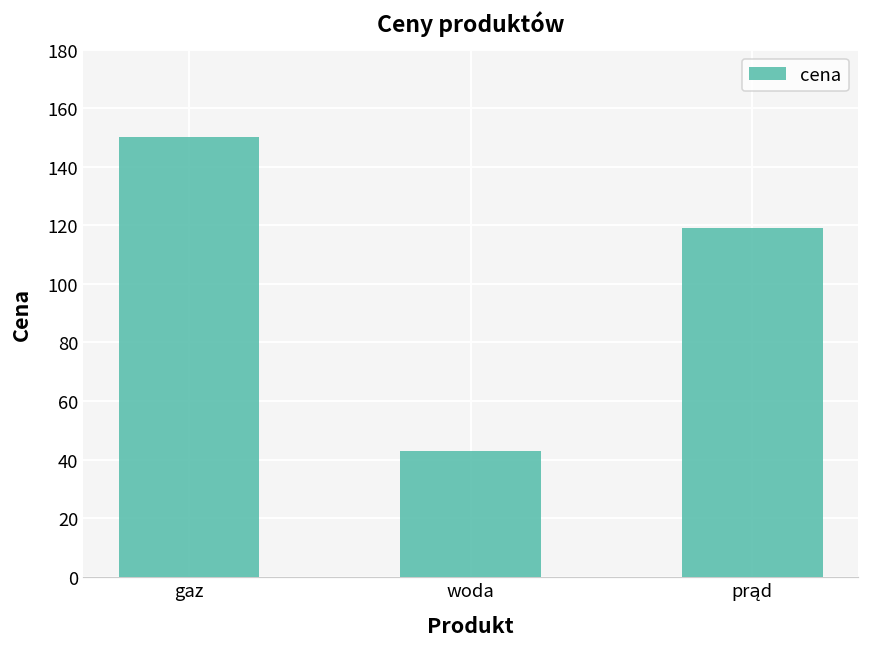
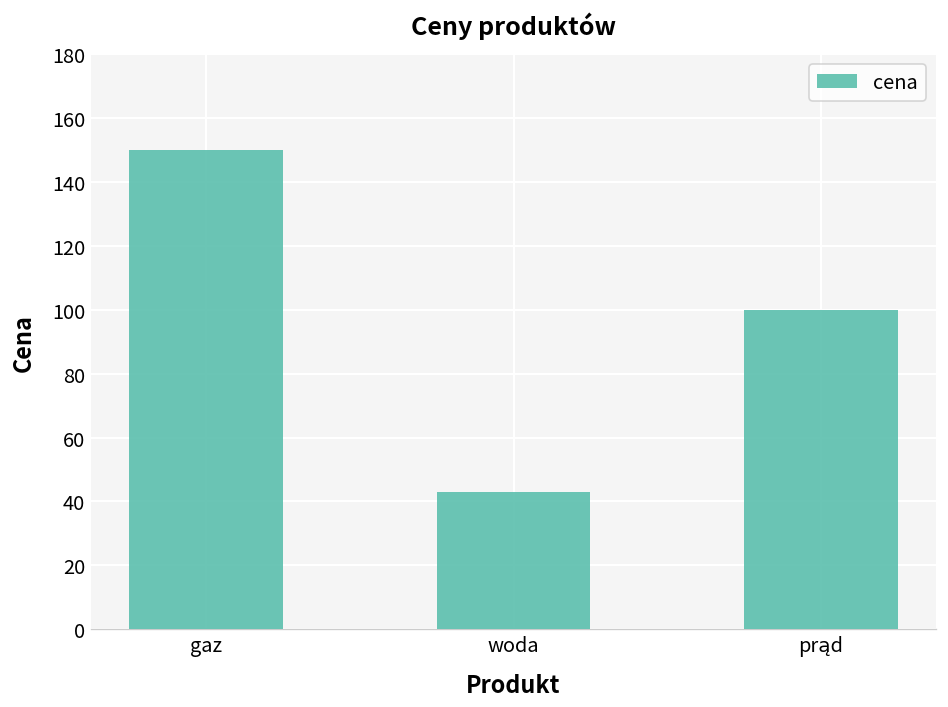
  {
    "gaz": 150,
    "woda": 43,
-   "prąd": 119
+   "prąd": 100
  }
